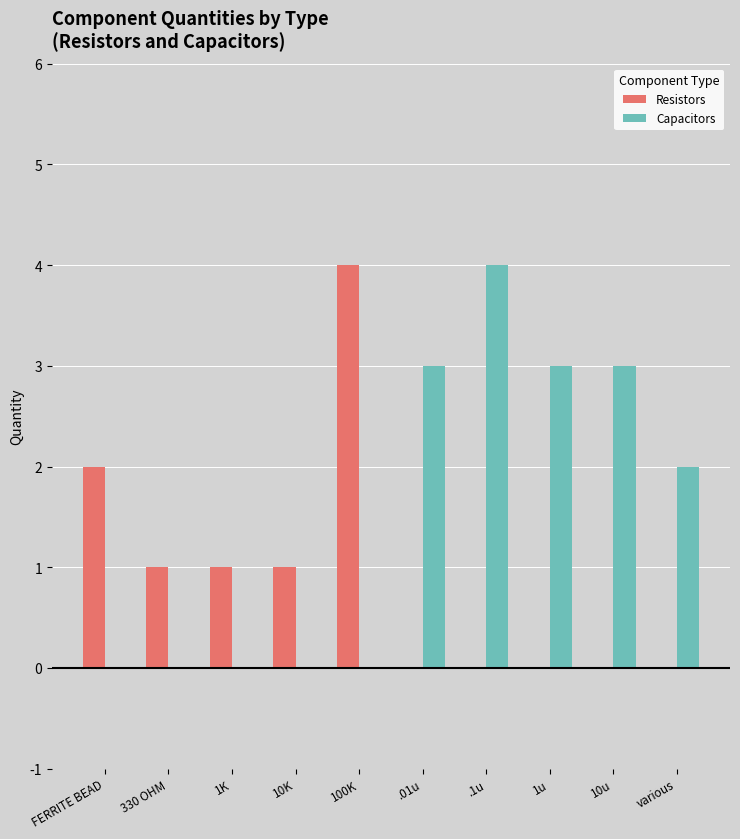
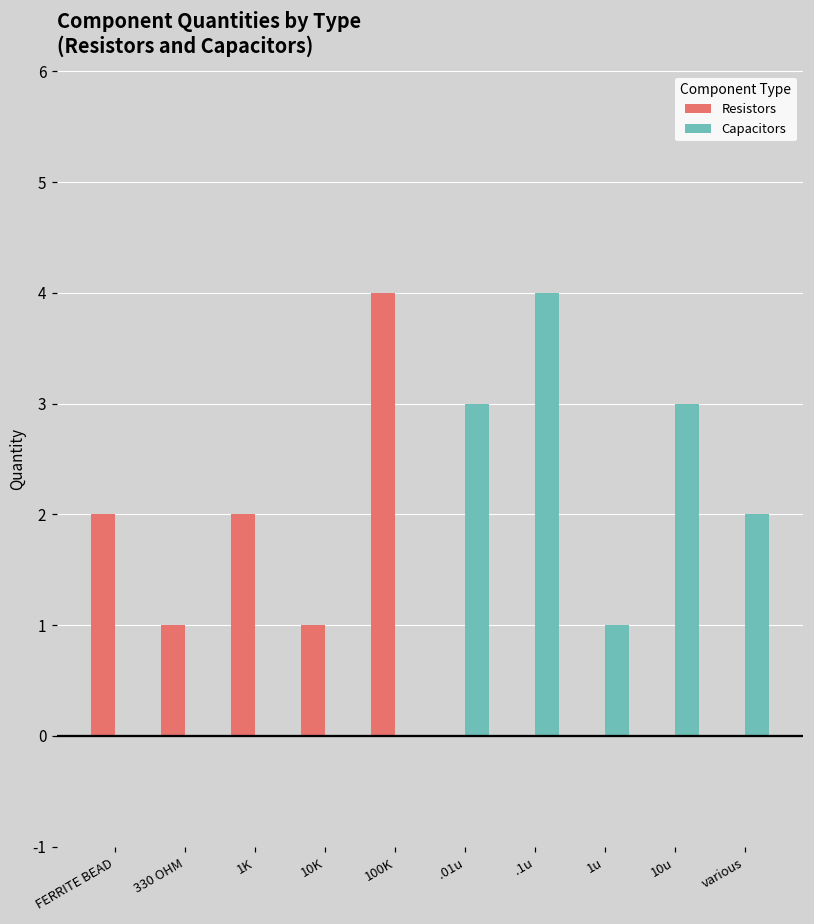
  {
    "Resistors": {
      "FERRITE BEAD": 2,
      "330 OHM": 1,
-     "1K": 1,
+     "1K": 2,
      "10K": 1,
      "100K": 4,
      ".01u": 0,
      ".1u": 0,
      "1u": 0,
      "10u": 0,
      "various": 0
    },
    "Capacitors": {
      "FERRITE BEAD": 0,
      "330 OHM": 0,
      "1K": 0,
      "10K": 0,
      "100K": 0,
      ".01u": 3,
      ".1u": 4,
-     "1u": 3,
+     "1u": 1,
      "10u": 3,
      "various": 2
    }
  }
